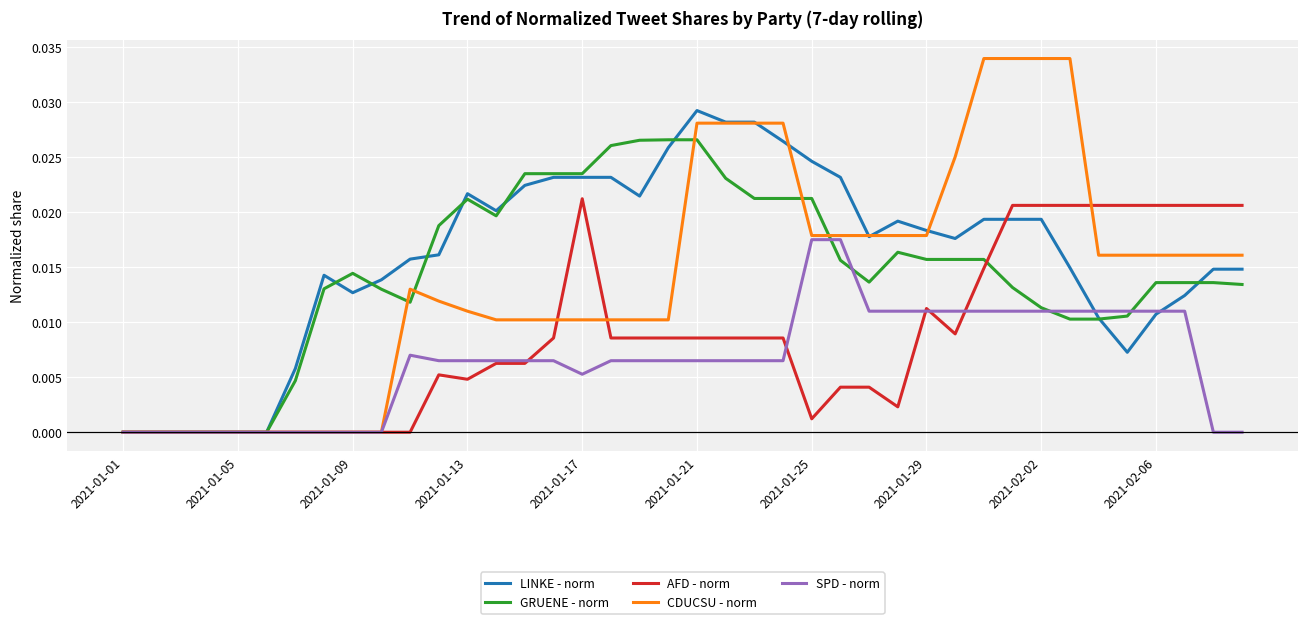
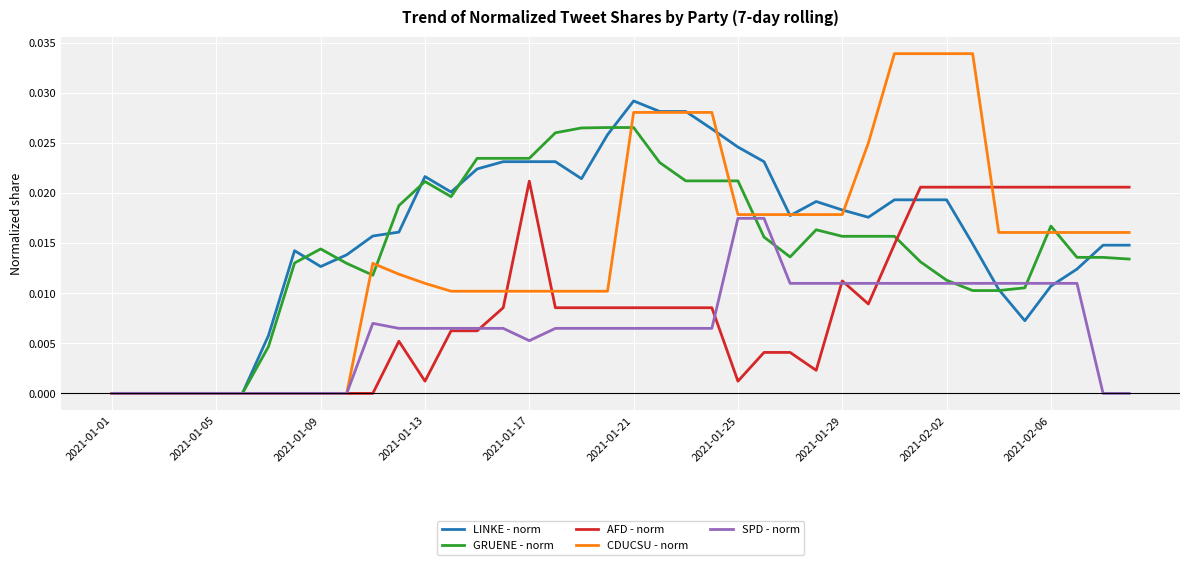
  {
    "LINKE - norm": {
      "2021-01-09": 0.0127,
      "2021-01-13": 0.0217,
      "2021-01-17": 0.0231,
      "2021-01-21": 0.0292,
      "2021-01-25": 0.0246,
      "2021-01-29": 0.0183,
      "2021-02-02": 0.0193,
      "2021-02-06": 0.0107
    },
    "GRUENE - norm": {
      "2021-01-09": 0.0144,
      "2021-01-13": 0.0212,
      "2021-01-17": 0.0235,
      "2021-01-21": 0.0266,
      "2021-01-25": 0.0212,
      "2021-01-29": 0.0157,
      "2021-02-02": 0.0113,
-     "2021-02-06": 0.0136
+     "2021-02-06": 0.0167
    },
    "AFD - norm": {
-     "2021-01-13": 0.0048,
+     "2021-01-13": 0.0012,
      "2021-01-17": 0.0212,
      "2021-01-21": 0.0086,
      "2021-01-25": 0.0012,
      "2021-02-02": 0.0206,
      "2021-02-06": 0.0206
    },
    "CDUCSU - norm": {
      "2021-01-13": 0.0110,
      "2021-01-17": 0.0102,
      "2021-01-21": 0.0281,
      "2021-01-25": 0.0179,
      "2021-01-29": 0.0179,
      "2021-02-02": 0.0339,
      "2021-02-06": 0.0161
    },
    "SPD - norm": {
      "2021-01-13": 0.0065,
      "2021-01-17": 0.0053,
      "2021-01-21": 0.0065,
      "2021-01-25": 0.0175,
      "2021-02-02": 0.0110,
      "2021-02-06": 0.0110
    }
  }
